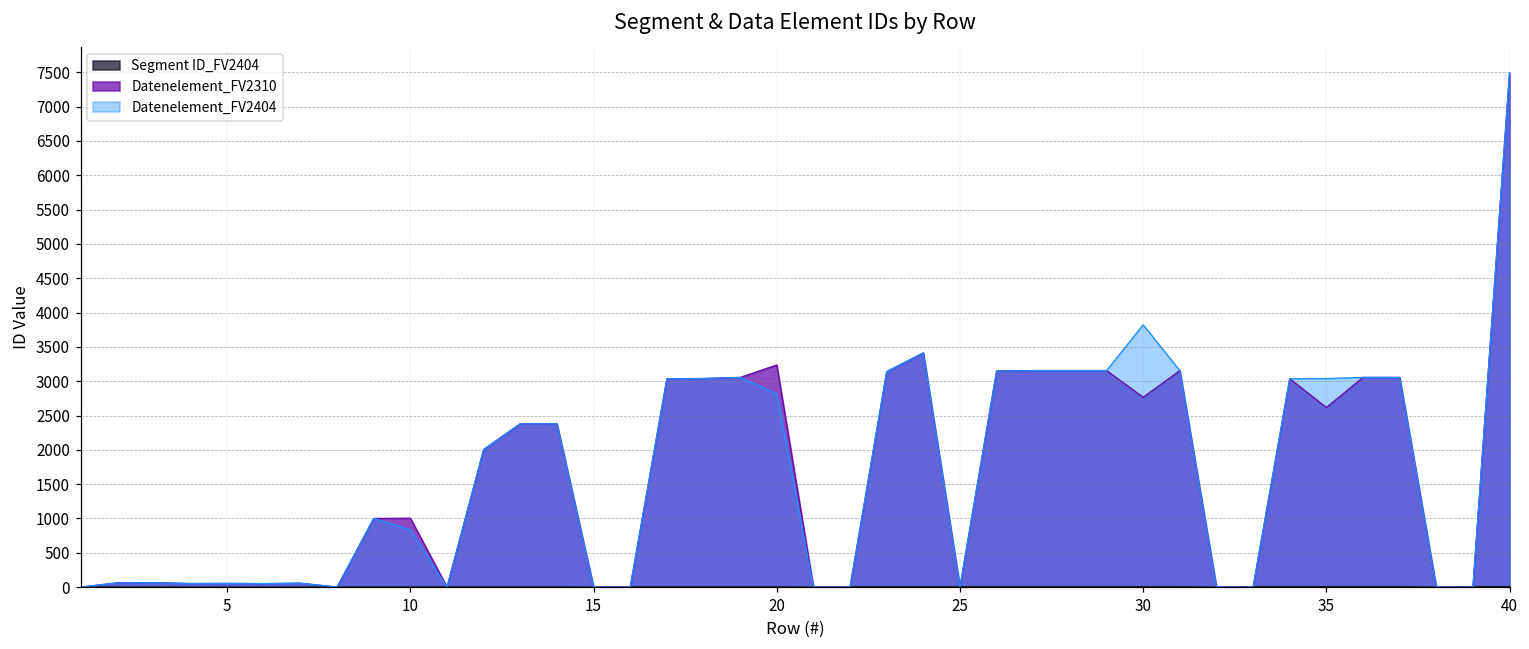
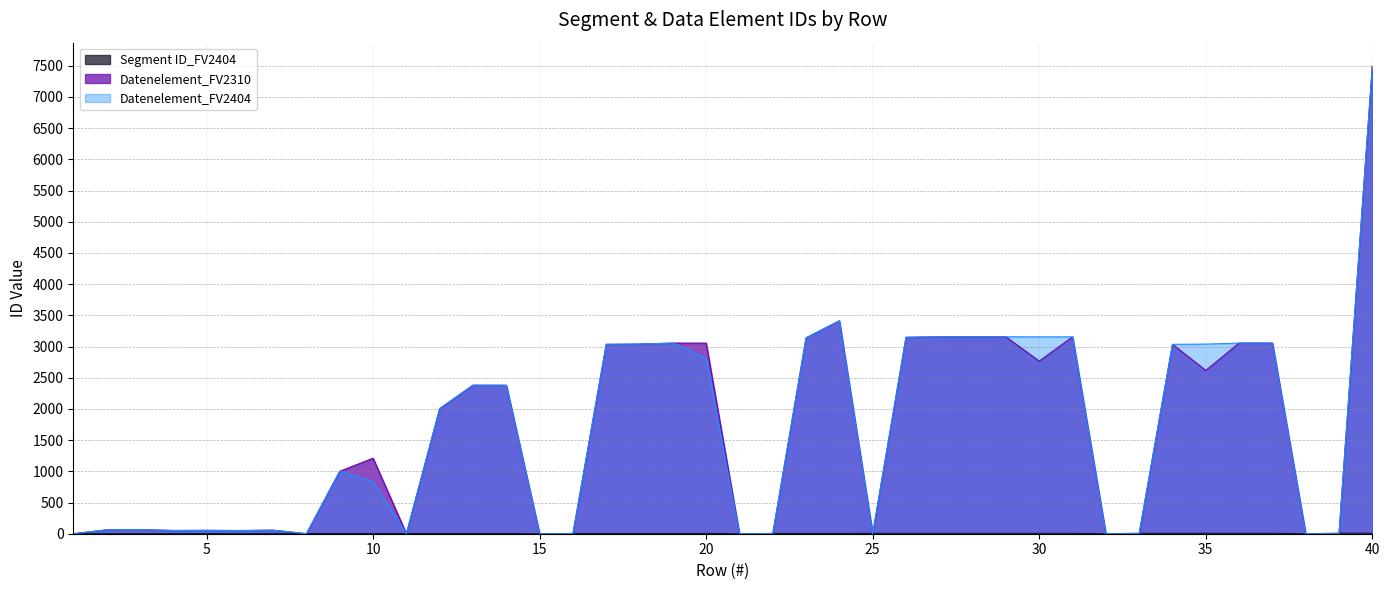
  {
    "Segment ID_FV2404": {
      "5": 0,
      "10": 0,
      "20": 0,
      "30": 0,
      "35": 0,
      "40": 0
    },
    "Datenelement_FV2310": {
-     "10": 1000,
-     "20": 3200,
+     "10": 1200,
+     "20": 3100,
      "30": 2800,
      "35": 2600
    },
    "Datenelement_FV2404": {
      "10": 800,
      "20": 2800,
-     "30": 3800,
+     "30": 3200,
      "35": 3000
    }
  }
